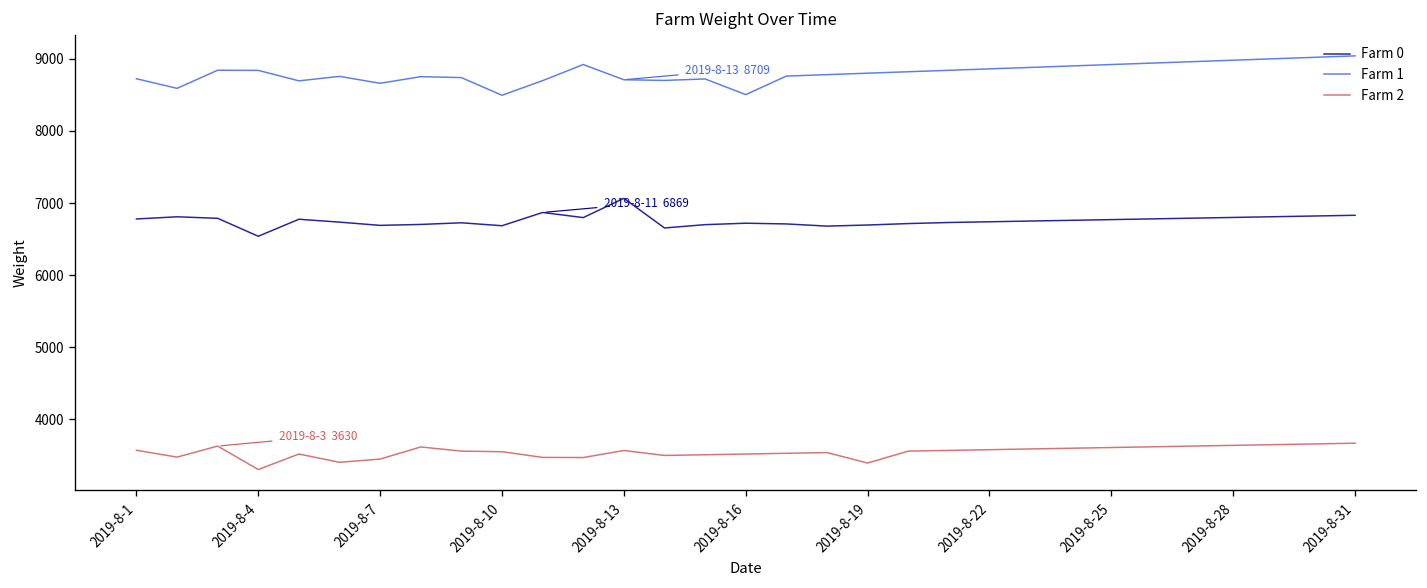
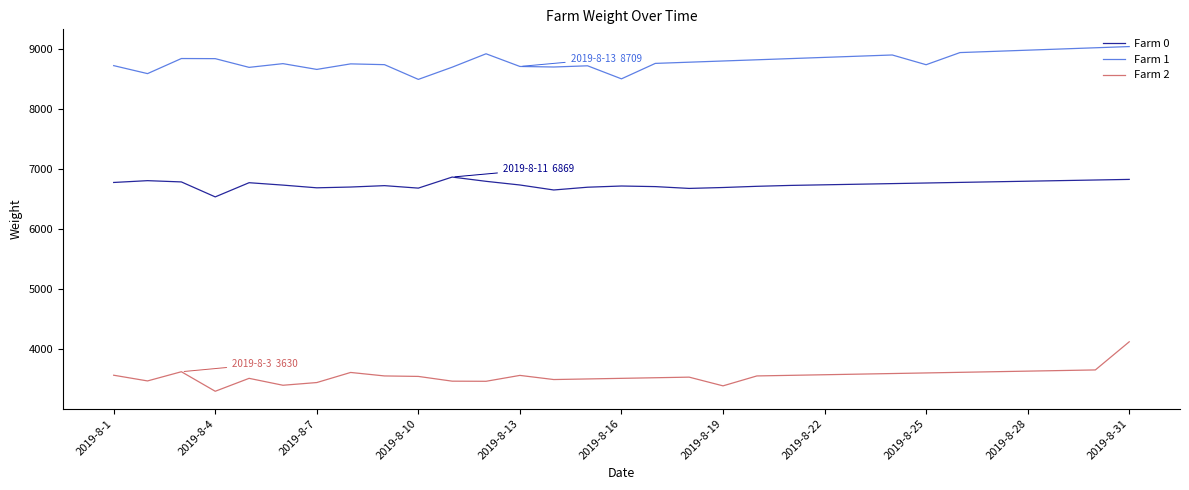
  {
    "Farm 0": {
      "2019-8-1": 6800,
      "2019-8-4": 6500,
      "2019-8-7": 6700,
      "2019-8-10": 6700,
-     "2019-8-13": 7100,
+     "2019-8-13": 6700,
      "2019-8-16": 6700,
      "2019-8-19": 6700,
      "2019-8-22": 6700,
      "2019-8-25": 6800,
      "2019-8-28": 6800,
      "2019-8-31": 6800
    },
    "Farm 1": {
      "2019-8-1": 8700,
      "2019-8-4": 8800,
      "2019-8-7": 8700,
      "2019-8-10": 8500,
      "2019-8-13": 8700,
      "2019-8-16": 8500,
      "2019-8-19": 8800,
      "2019-8-22": 8900,
-     "2019-8-25": 8900,
+     "2019-8-25": 8700,
      "2019-8-28": 9000,
      "2019-8-31": 9000
    },
    "Farm 2": {
      "2019-8-1": 3600,
      "2019-8-4": 3300,
      "2019-8-7": 3500,
      "2019-8-10": 3600,
      "2019-8-13": 3600,
      "2019-8-16": 3500,
      "2019-8-19": 3400,
      "2019-8-22": 3600,
      "2019-8-25": 3600,
      "2019-8-28": 3600,
-     "2019-8-31": 3700
+     "2019-8-31": 4100
    }
  }
